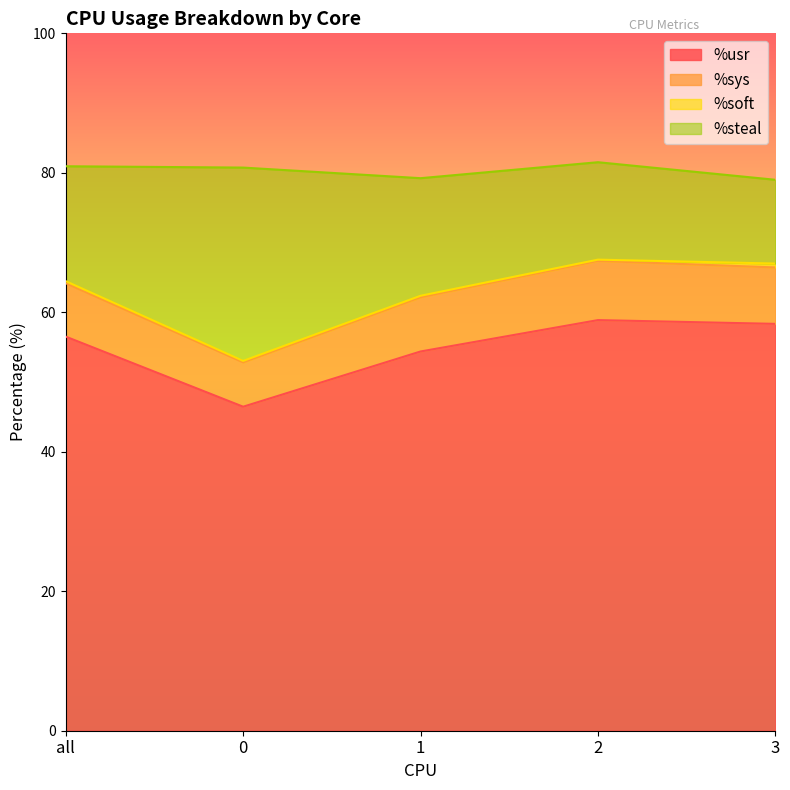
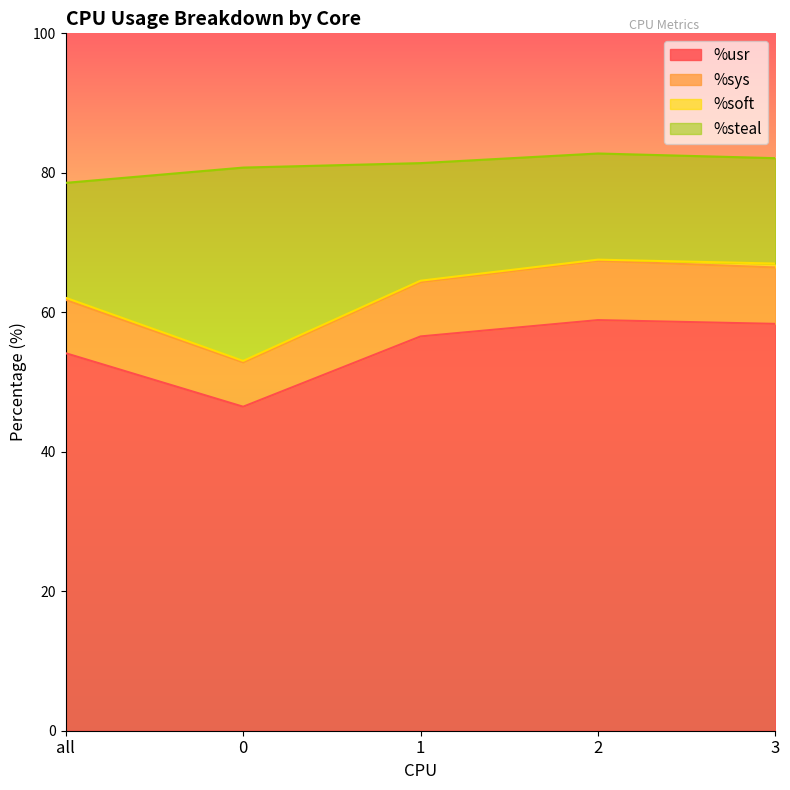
  {
    "%usr": {
-     "all": 57,
+     "all": 54,
      "0": 46,
-     "1": 54,
+     "1": 57,
      "2": 59,
      "3": 58
    },
    "%sys": {
      "3": 8
    },
    "%soft": {
      "3": 1
    },
    "%steal": {
      "all": 16,
      "0": 28,
      "1": 17,
-     "2": 14,
-     "3": 12
+     "2": 15,
+     "3": 15
    }
  }
